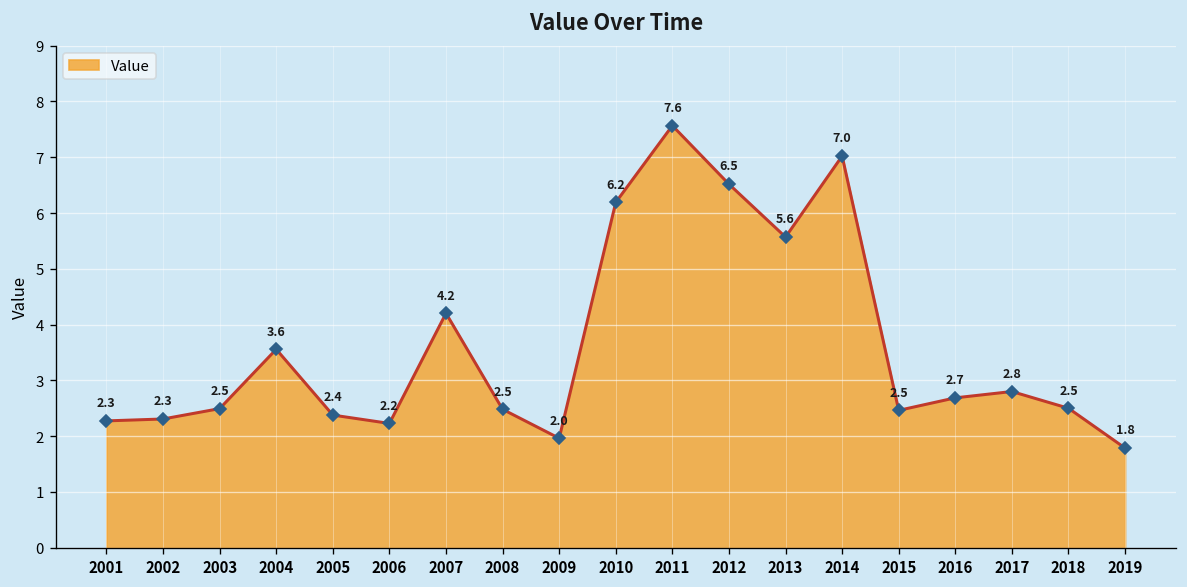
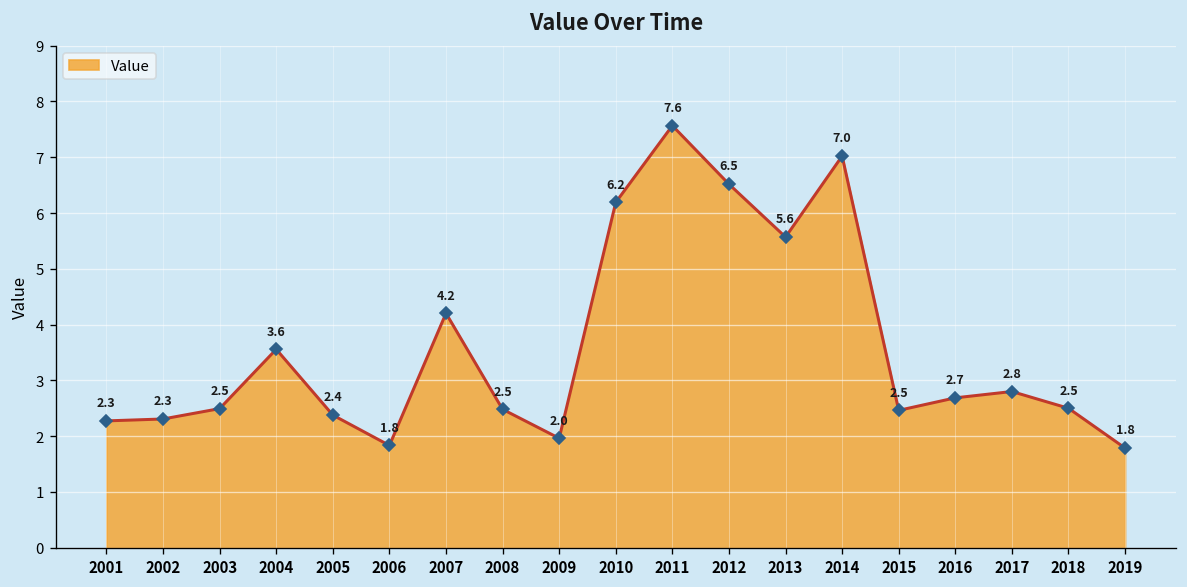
  {
    "2001": 2.3,
    "2002": 2.3,
    "2003": 2.5,
    "2004": 3.6,
    "2005": 2.4,
-   "2006": 2.2,
+   "2006": 1.8,
    "2007": 4.2,
    "2008": 2.5,
    "2009": 2.0,
    "2010": 6.2,
    "2011": 7.6,
    "2012": 6.5,
    "2013": 5.6,
    "2014": 7.0,
    "2015": 2.5,
    "2016": 2.7,
    "2017": 2.8,
    "2018": 2.5,
    "2019": 1.8
  }
